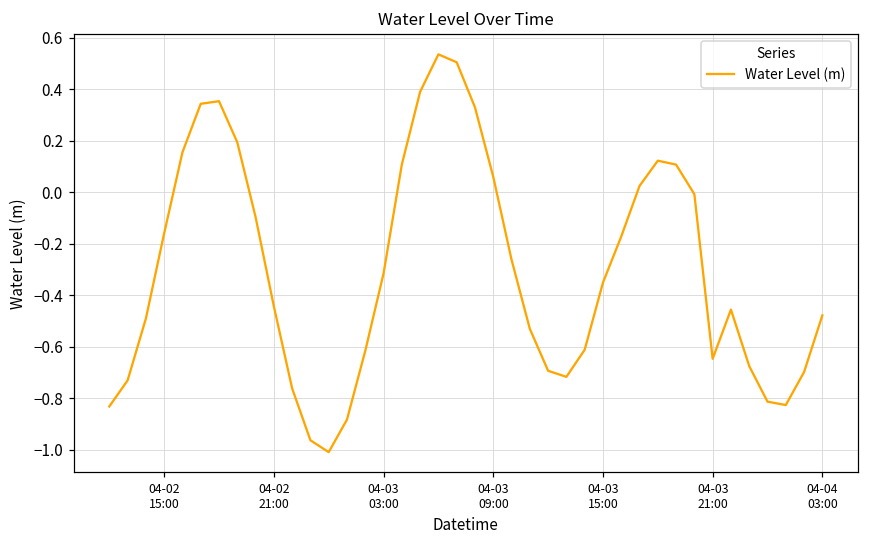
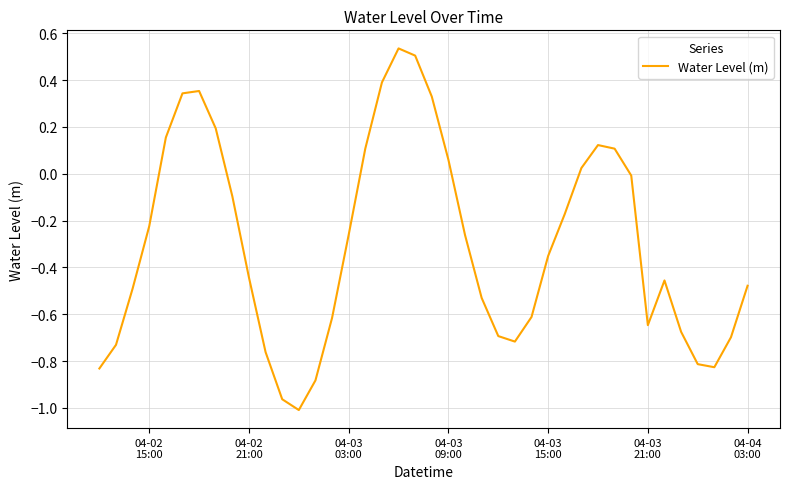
  {
-   "04-02 15:00": -0.16,
+   "04-02 15:00": -0.22,
    "04-02 21:00": -0.44,
-   "04-03 03:00": -0.32,
+   "04-03 03:00": -0.26,
    "04-03 09:00": 0.06,
    "04-03 15:00": -0.35,
    "04-03 21:00": -0.65,
    "04-04 03:00": -0.48
  }
